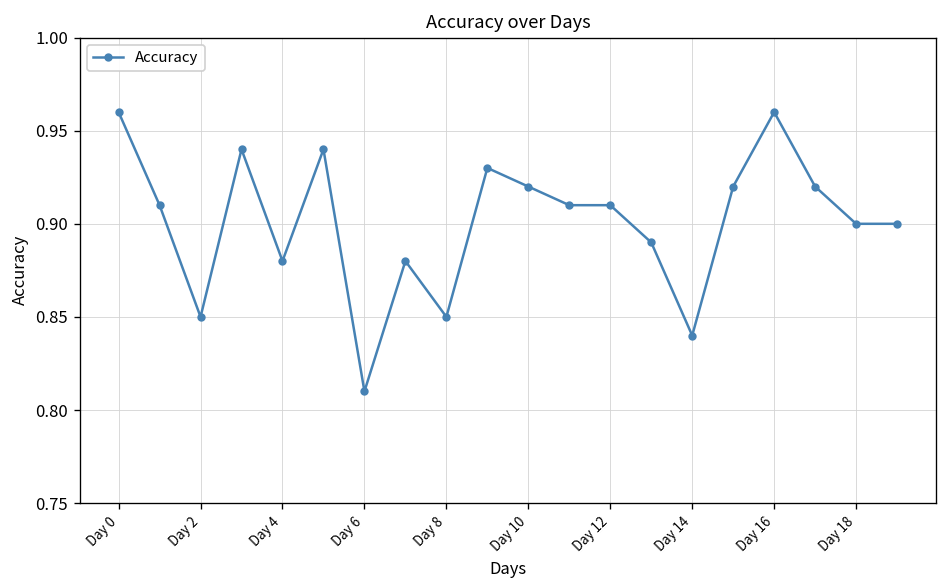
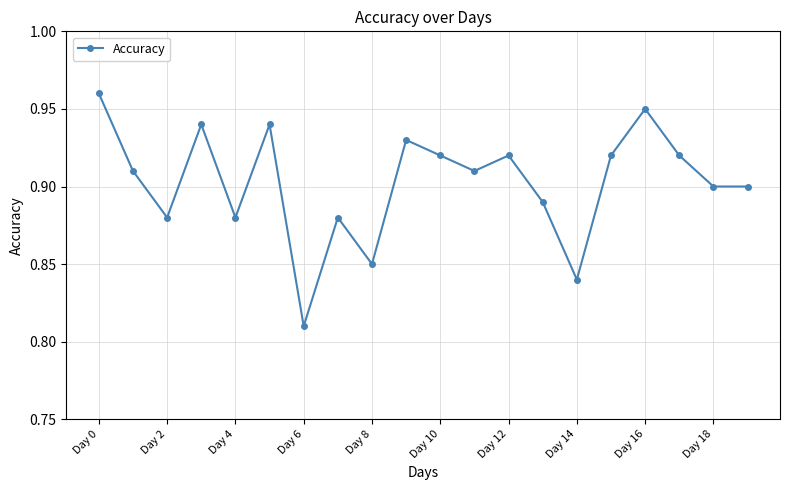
  {
    "Day 0": 0.96,
-   "Day 2": 0.85,
+   "Day 2": 0.88,
    "Day 4": 0.88,
    "Day 6": 0.81,
    "Day 8": 0.85,
    "Day 10": 0.92,
-   "Day 12": 0.91,
+   "Day 12": 0.92,
    "Day 14": 0.84,
-   "Day 16": 0.96,
+   "Day 16": 0.95,
    "Day 18": 0.90
  }
